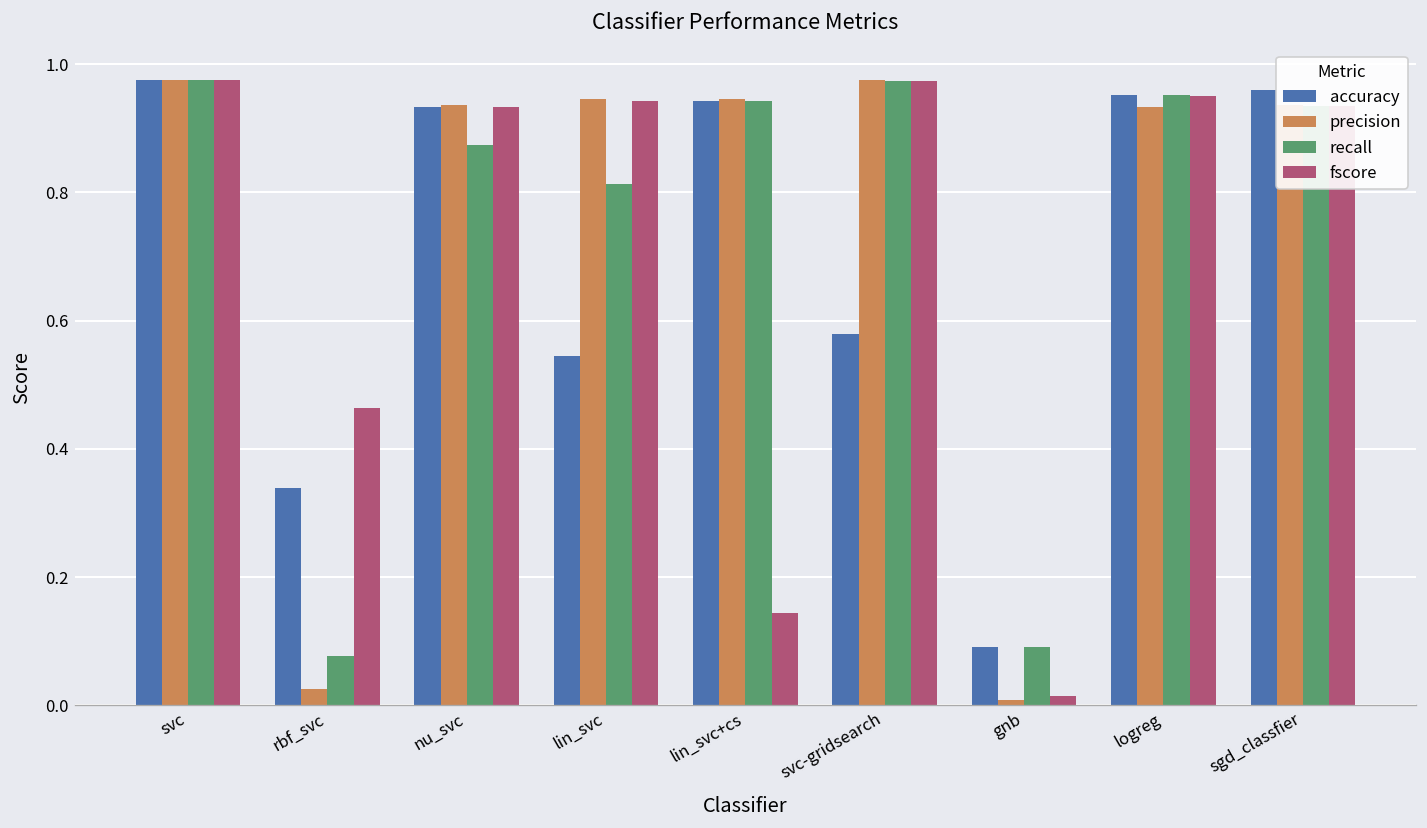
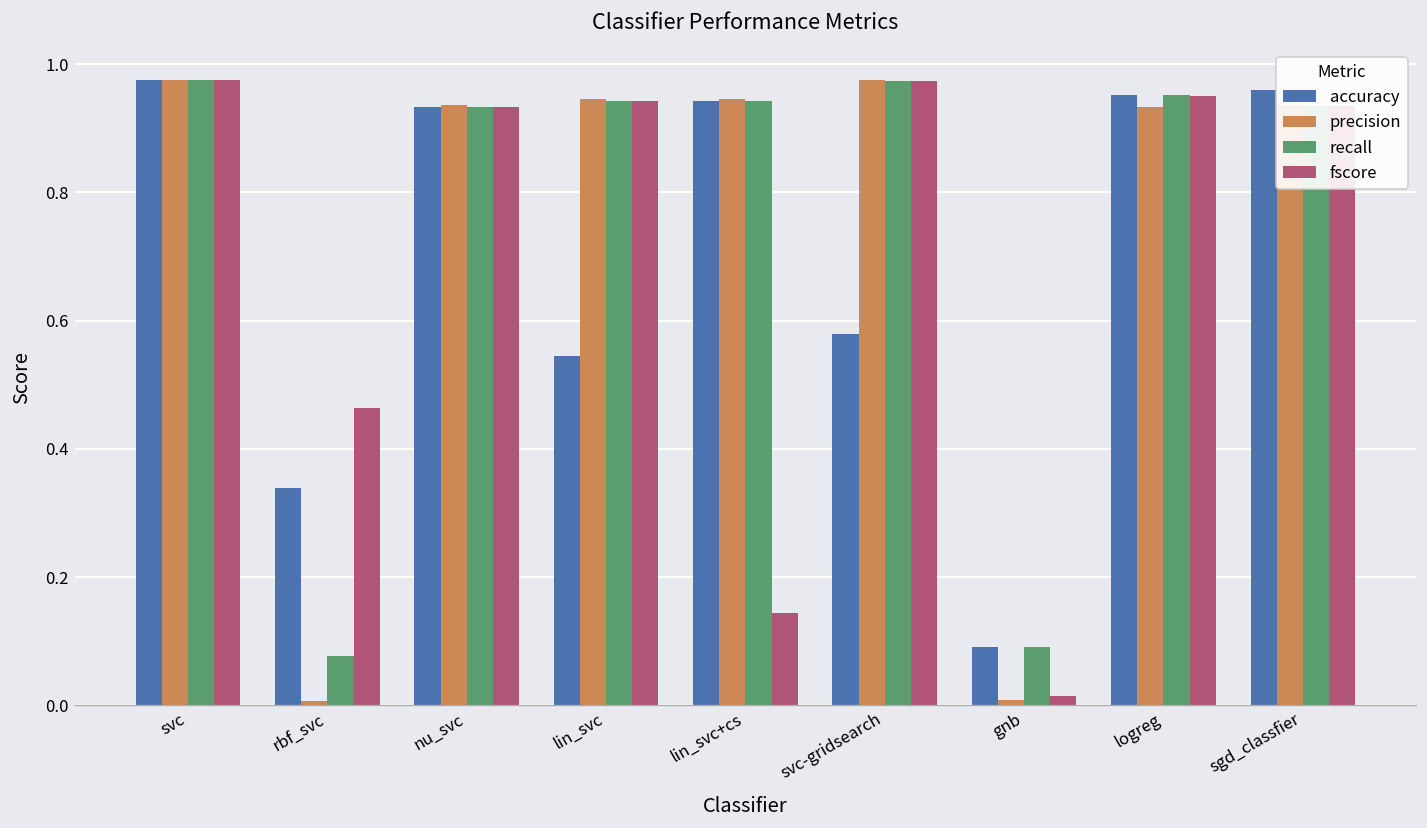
  {
    "accuracy": {
      "svc": 0.97,
      "rbf_svc": 0.34,
      "nu_svc": 0.93,
      "lin_svc": 0.55,
      "lin_svc+cs": 0.94,
      "svc-gridsearch": 0.58,
      "gnb": 0.09,
      "logreg": 0.95,
      "sgd_classfier": 0.96
    },
    "precision": {
      "svc": 0.98,
-     "rbf_svc": 0.03,
+     "rbf_svc": 0.01,
      "nu_svc": 0.94,
      "lin_svc": 0.95,
      "lin_svc+cs": 0.95,
      "svc-gridsearch": 0.97,
      "gnb": 0.01,
      "logreg": 0.93
    },
    "recall": {
      "svc": 0.97,
      "rbf_svc": 0.08,
-     "nu_svc": 0.87,
-     "lin_svc": 0.81,
+     "nu_svc": 0.93,
+     "lin_svc": 0.94,
      "lin_svc+cs": 0.94,
      "svc-gridsearch": 0.97,
      "gnb": 0.09,
      "logreg": 0.95
    },
    "fscore": {
      "svc": 0.97,
      "rbf_svc": 0.46,
      "nu_svc": 0.93,
      "lin_svc": 0.94,
      "lin_svc+cs": 0.14,
      "svc-gridsearch": 0.97,
      "gnb": 0.02,
      "logreg": 0.95
    }
  }
